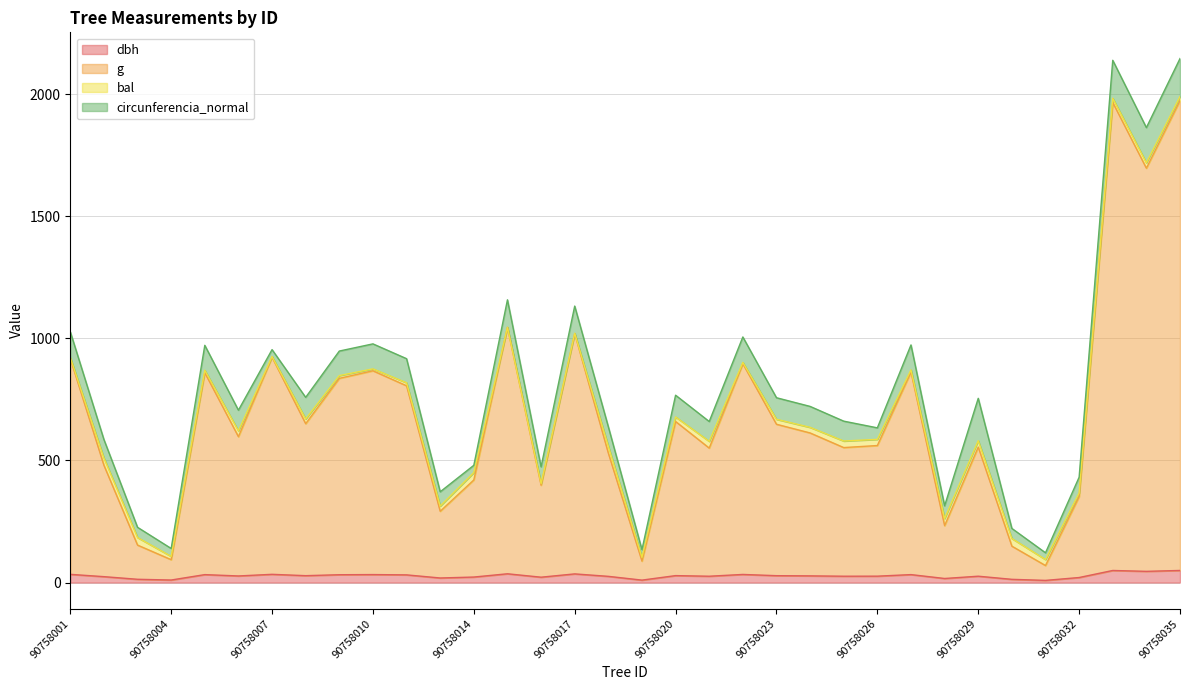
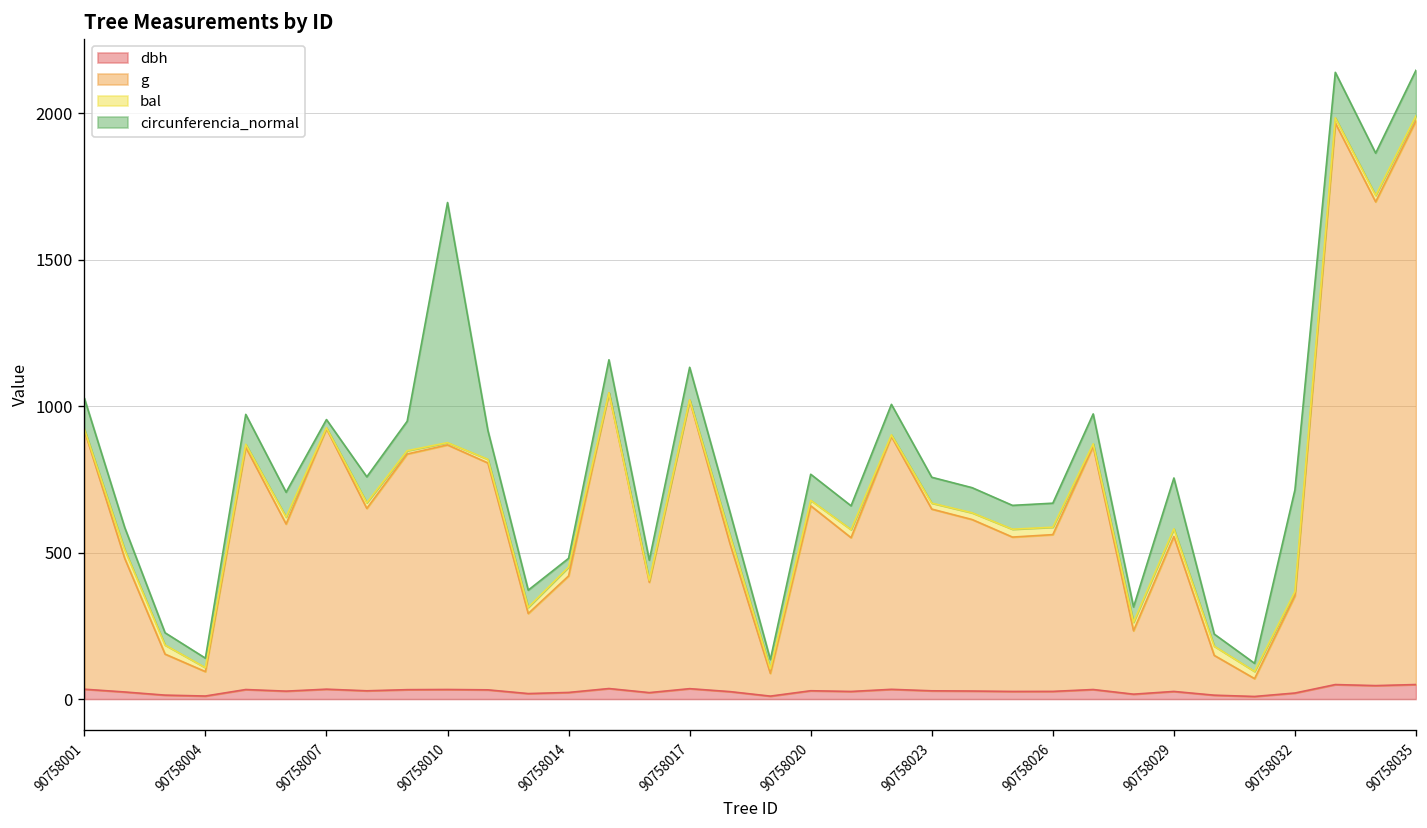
  {
    "circunferencia_normal": {
      "90758001": 110,
      "90758004": 30,
      "90758007": 30,
-     "90758010": 100,
+     "90758010": 820,
      "90758014": 30,
      "90758017": 110,
      "90758020": 90,
      "90758023": 90,
-     "90758026": 50,
+     "90758026": 80,
      "90758029": 170,
-     "90758032": 60,
+     "90758032": 350,
      "90758035": 160
    }
  }
